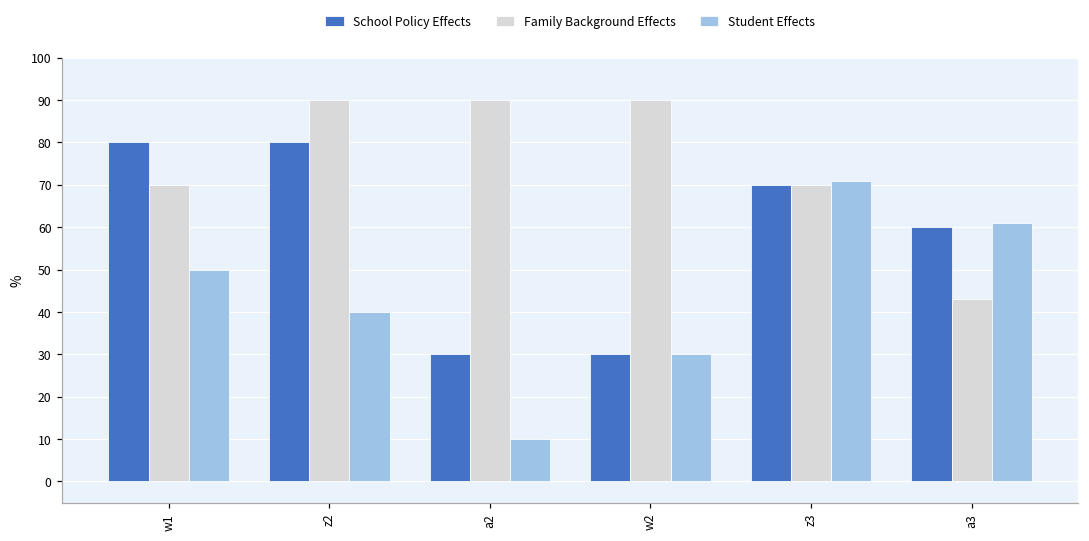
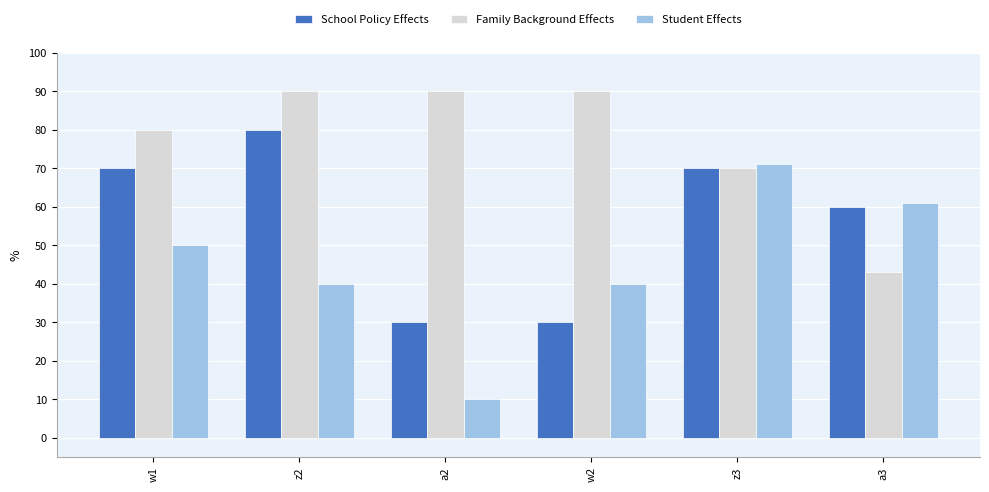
  {
    "School Policy Effects": {
-     "w1": 80,
+     "w1": 70,
      "z2": 80,
      "a2": 30,
      "w2": 30,
      "z3": 70,
      "a3": 60
    },
    "Family Background Effects": {
-     "w1": 70,
+     "w1": 80,
      "z2": 90,
      "a2": 90,
      "w2": 90,
      "z3": 70,
      "a3": 43
    },
    "Student Effects": {
      "w1": 50,
      "z2": 40,
      "a2": 10,
-     "w2": 30,
+     "w2": 40,
      "z3": 71,
      "a3": 61
    }
  }
